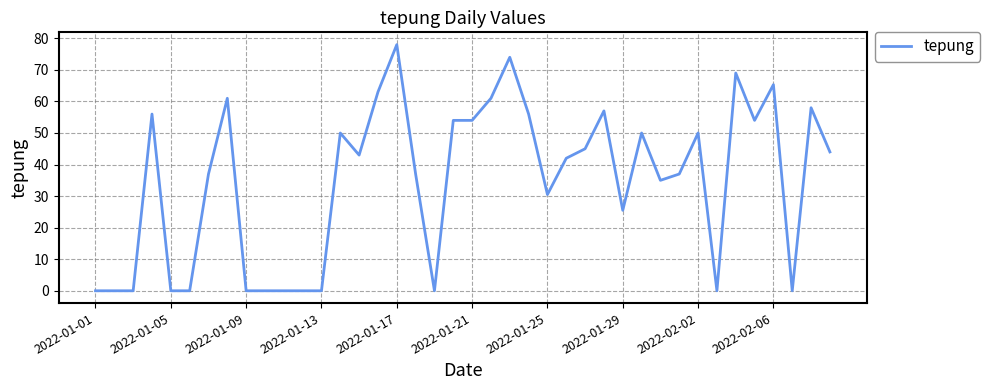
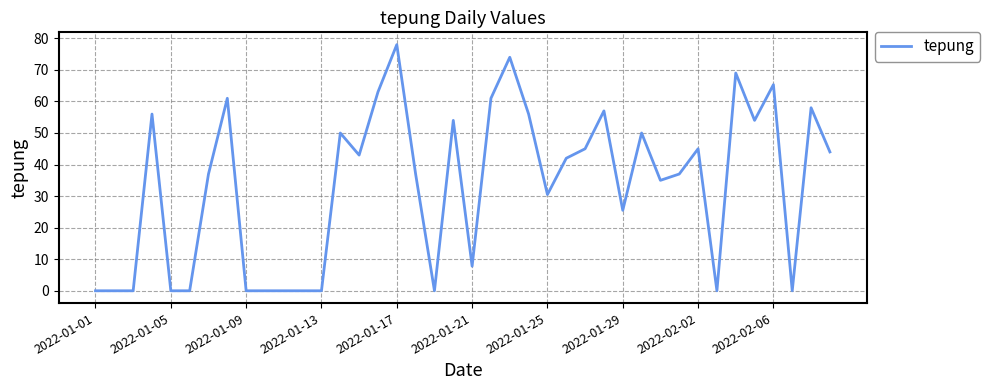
  {
    "2022-01-01": 0,
    "2022-01-05": 0,
    "2022-01-09": 0,
    "2022-01-13": 0,
    "2022-01-17": 78,
-   "2022-01-21": 54,
+   "2022-01-21": 8,
    "2022-01-25": 31,
    "2022-01-29": 26,
-   "2022-02-02": 50,
+   "2022-02-02": 45,
    "2022-02-06": 65
  }
